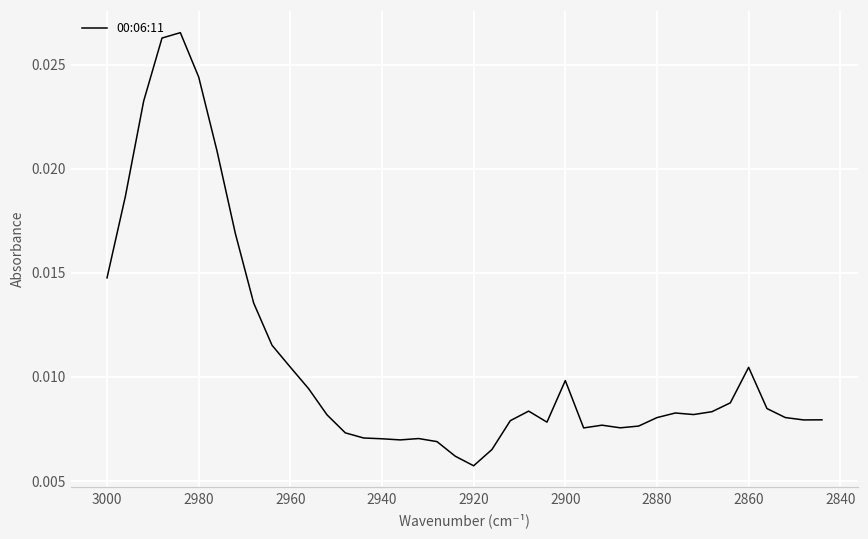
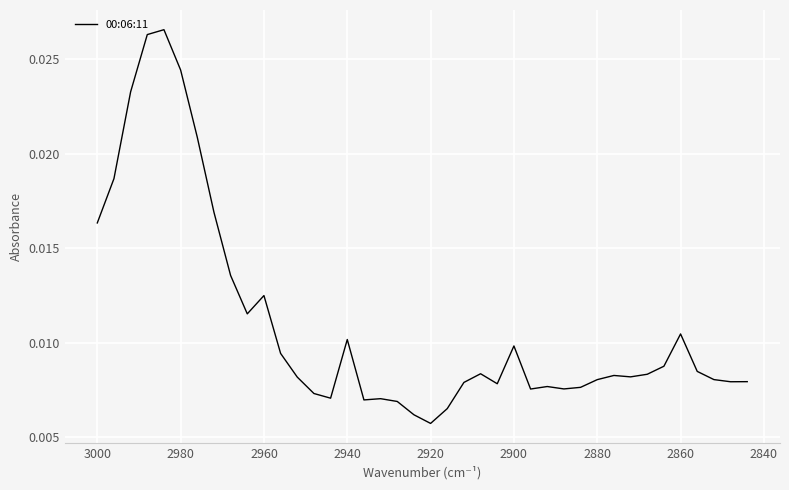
  {
-   "3000": 0.0148,
+   "3000": 0.0163,
    "2980": 0.0244,
-   "2960": 0.0105,
-   "2940": 0.0070,
+   "2960": 0.0125,
+   "2940": 0.0102,
    "2920": 0.0057,
    "2900": 0.0098,
    "2880": 0.0080,
    "2860": 0.0105
  }
